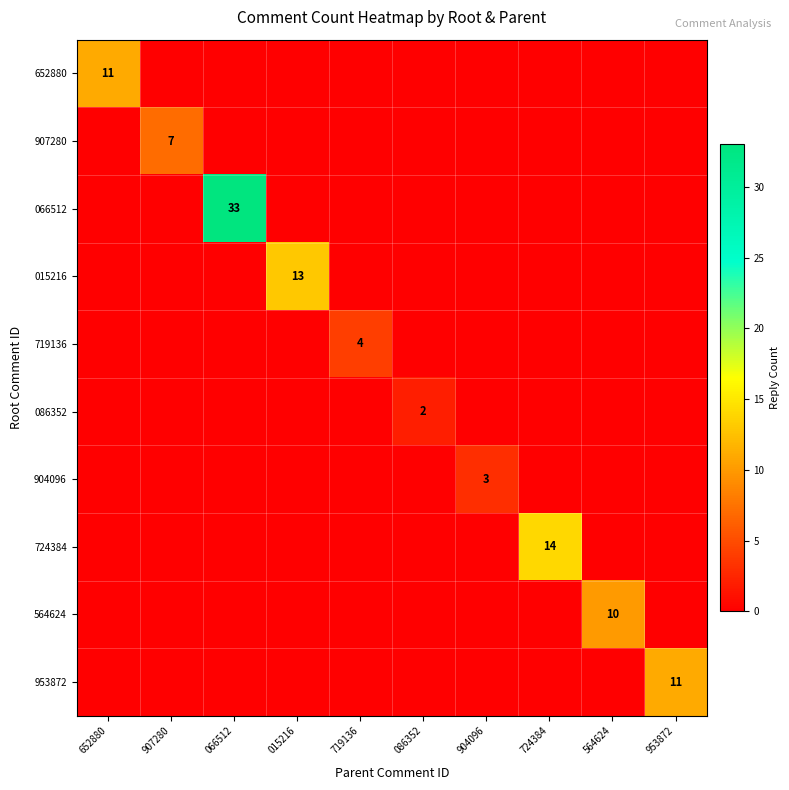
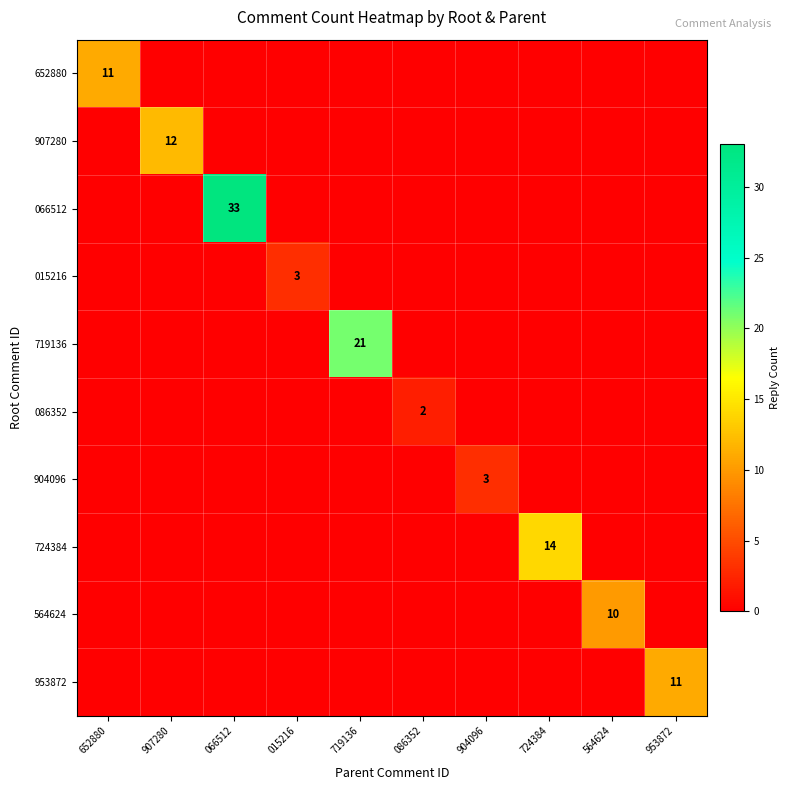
  {
    "652880": {
      "652880": 11
    },
    "907280": {
-     "907280": 7
+     "907280": 12
    },
    "066512": {
      "066512": 33
    },
    "015216": {
-     "015216": 13
+     "015216": 3
    },
    "719136": {
-     "719136": 4
+     "719136": 21
    },
    "086352": {
      "086352": 2
    },
    "904096": {
      "904096": 3
    },
    "724384": {
      "724384": 14
    },
    "564624": {
      "564624": 10
    },
    "953872": {
      "953872": 11
    }
  }
